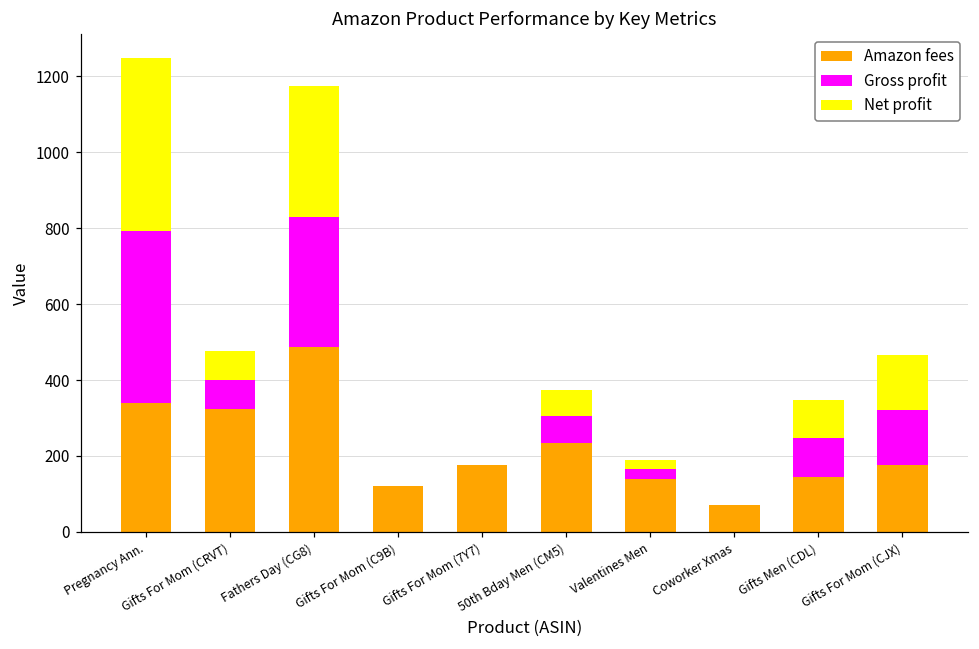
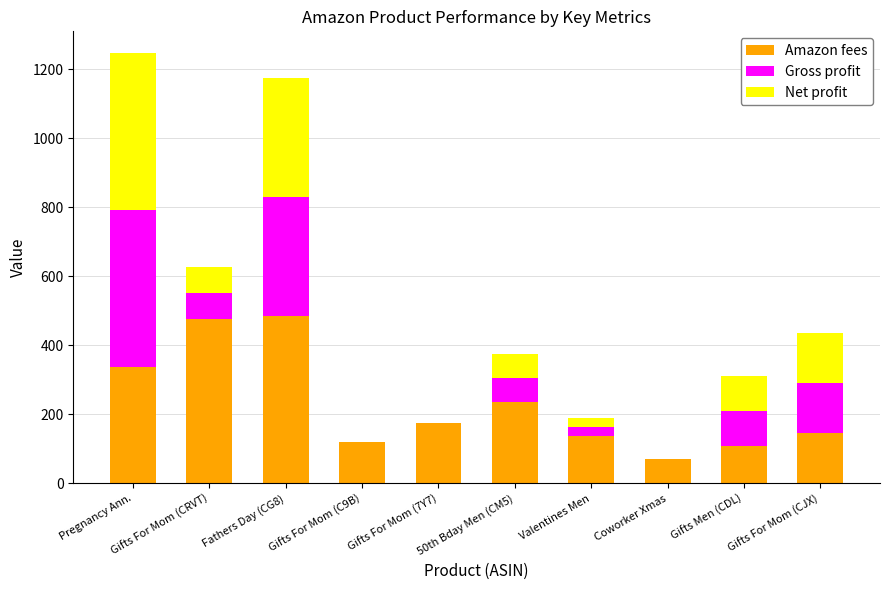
  {
    "Amazon fees": {
      "Pregnancy Ann.": 340,
-     "Gifts For Mom (CRVT)": 320,
+     "Gifts For Mom (CRVT)": 480,
      "Fathers Day (CG8)": 490,
      "Gifts For Mom (C9B)": 120,
      "Gifts For Mom (7Y7)": 180,
      "50th Bday Men (CM5)": 230,
      "Valentines Men": 140,
      "Coworker Xmas": 70,
-     "Gifts Men (CDL)": 140,
-     "Gifts For Mom (CJX)": 180
+     "Gifts Men (CDL)": 110,
+     "Gifts For Mom (CJX)": 150
    },
    "Gross profit": {
      "Pregnancy Ann.": 450,
      "Gifts For Mom (CRVT)": 80,
      "Fathers Day (CG8)": 340,
      "Gifts For Mom (C9B)": 0,
      "Gifts For Mom (7Y7)": 0,
      "50th Bday Men (CM5)": 70,
      "Valentines Men": 30,
      "Coworker Xmas": 0,
      "Gifts Men (CDL)": 100,
      "Gifts For Mom (CJX)": 150
    },
    "Net profit": {
      "Pregnancy Ann.": 450,
      "Gifts For Mom (CRVT)": 80,
      "Fathers Day (CG8)": 340,
      "Gifts For Mom (C9B)": 0,
      "Gifts For Mom (7Y7)": 0,
      "50th Bday Men (CM5)": 70,
      "Valentines Men": 30,
      "Coworker Xmas": 0,
      "Gifts Men (CDL)": 100,
      "Gifts For Mom (CJX)": 150
    }
  }
